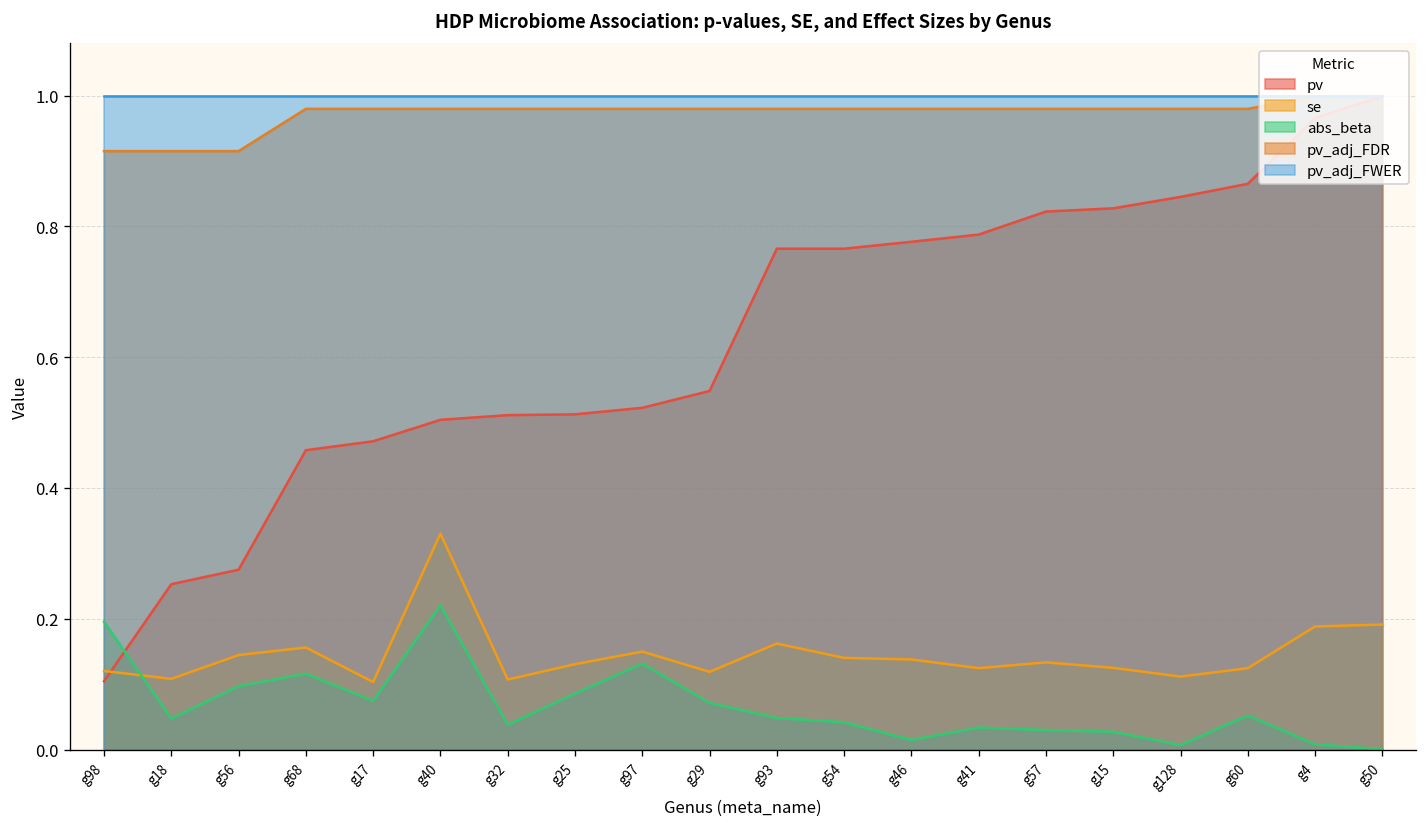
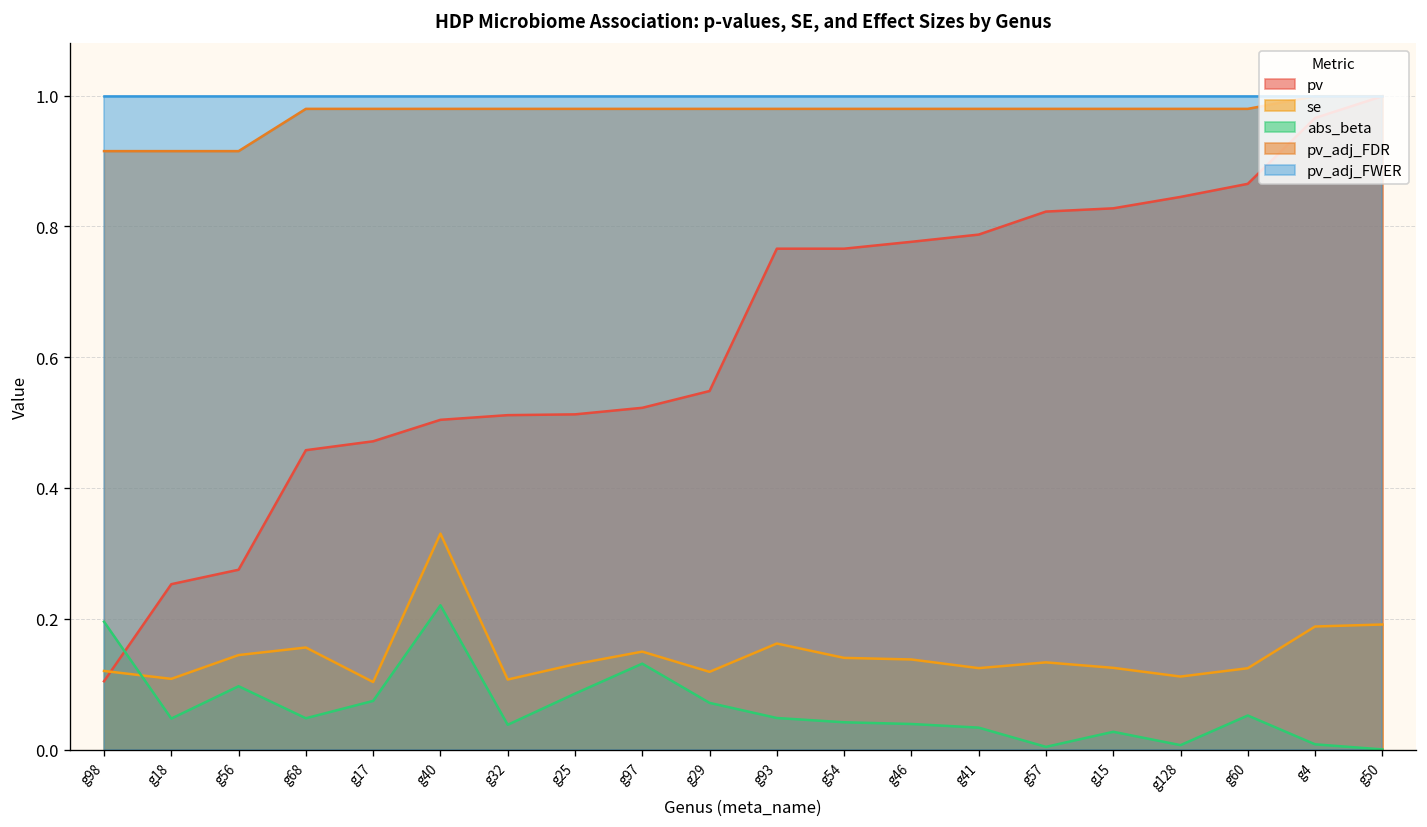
  {
    "abs_beta": {
      "g98": 0.20,
      "g18": 0.05,
      "g56": 0.10,
-     "g68": 0.12,
+     "g68": 0.05,
      "g17": 0.07,
      "g40": 0.22,
      "g32": 0.04,
      "g25": 0.09,
      "g97": 0.13,
      "g29": 0.07,
      "g93": 0.05,
      "g54": 0.04,
-     "g46": 0.01,
+     "g46": 0.04,
      "g41": 0.03,
-     "g57": 0.03,
+     "g57": 0.00,
      "g15": 0.03,
      "g128": 0.01,
      "g60": 0.05,
      "g4": 0.01,
      "g50": 0.00
    },
    "pv_adj_FWER": {
      "g98": 1.00,
      "g18": 1.00,
      "g56": 1.00,
      "g68": 1.00,
      "g17": 1.00,
      "g40": 1.00,
      "g32": 1.00,
      "g25": 1.00,
      "g97": 1.00,
      "g29": 1.00,
      "g93": 1.00,
      "g54": 1.00,
      "g46": 1.00,
      "g41": 1.00,
      "g57": 1.00,
      "g15": 1.00,
      "g128": 1.00,
      "g60": 1.00
    }
  }
